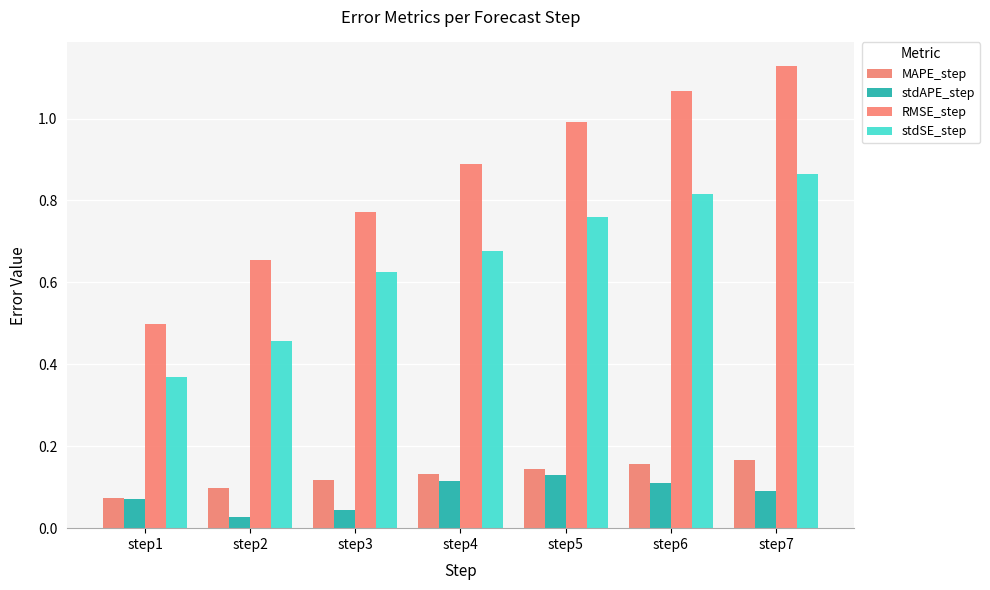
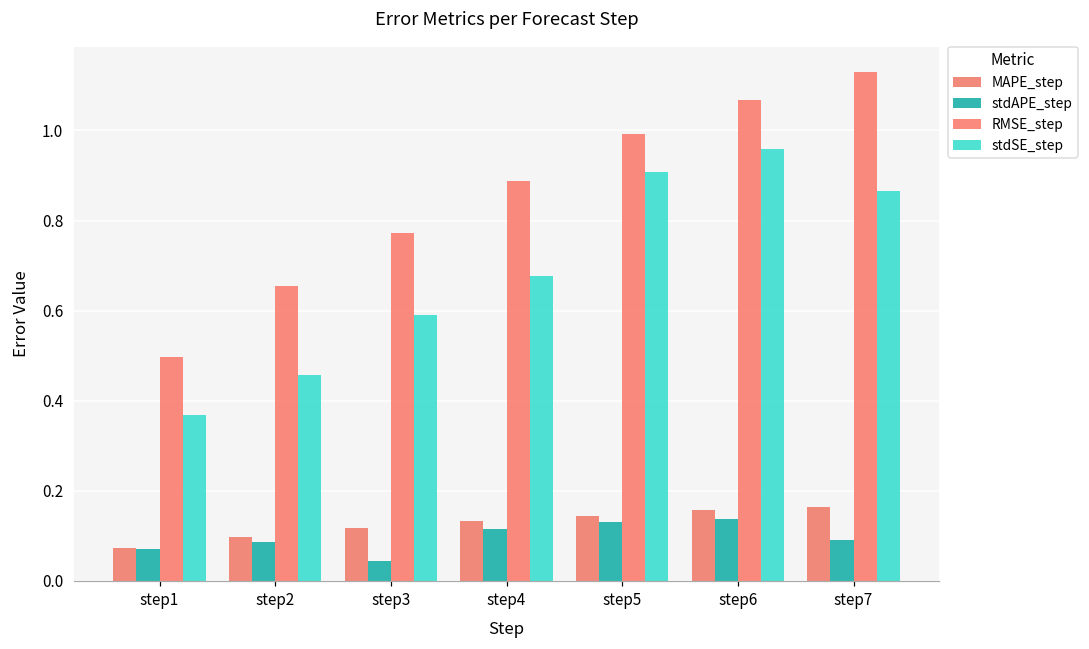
  {
    "stdAPE_step": {
      "step1": 0.07,
-     "step2": 0.03,
+     "step2": 0.09,
      "step3": 0.05,
      "step4": 0.12,
      "step5": 0.13,
-     "step6": 0.11,
+     "step6": 0.14,
      "step7": 0.09
    },
    "stdSE_step": {
      "step1": 0.37,
      "step2": 0.46,
-     "step3": 0.63,
+     "step3": 0.59,
      "step4": 0.68,
-     "step5": 0.76,
-     "step6": 0.82,
+     "step5": 0.91,
+     "step6": 0.96,
      "step7": 0.86
    }
  }
